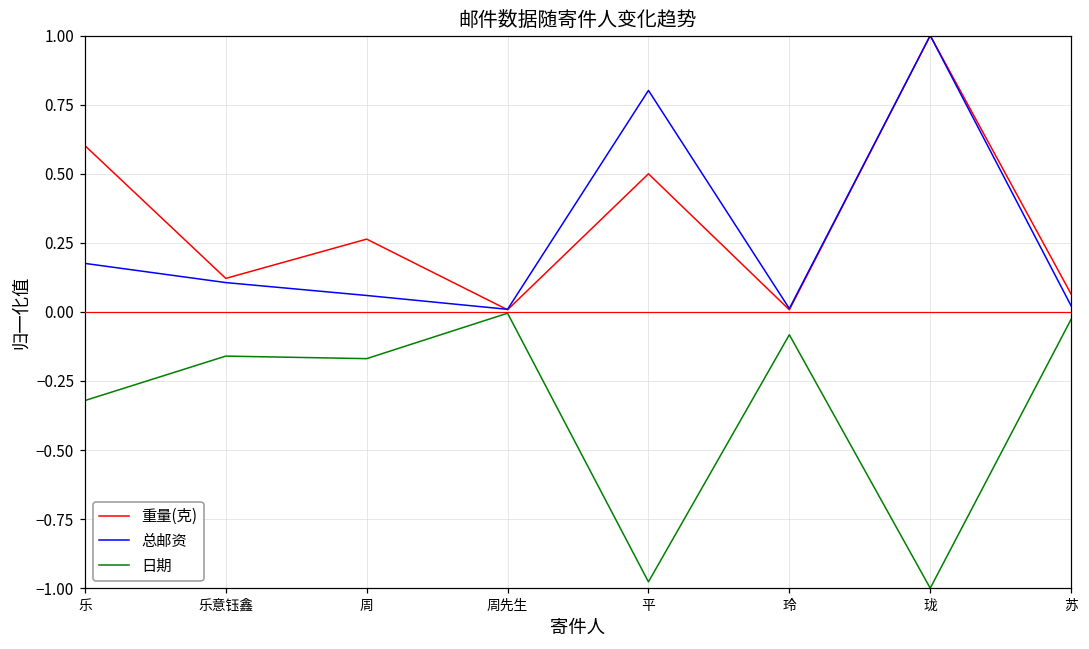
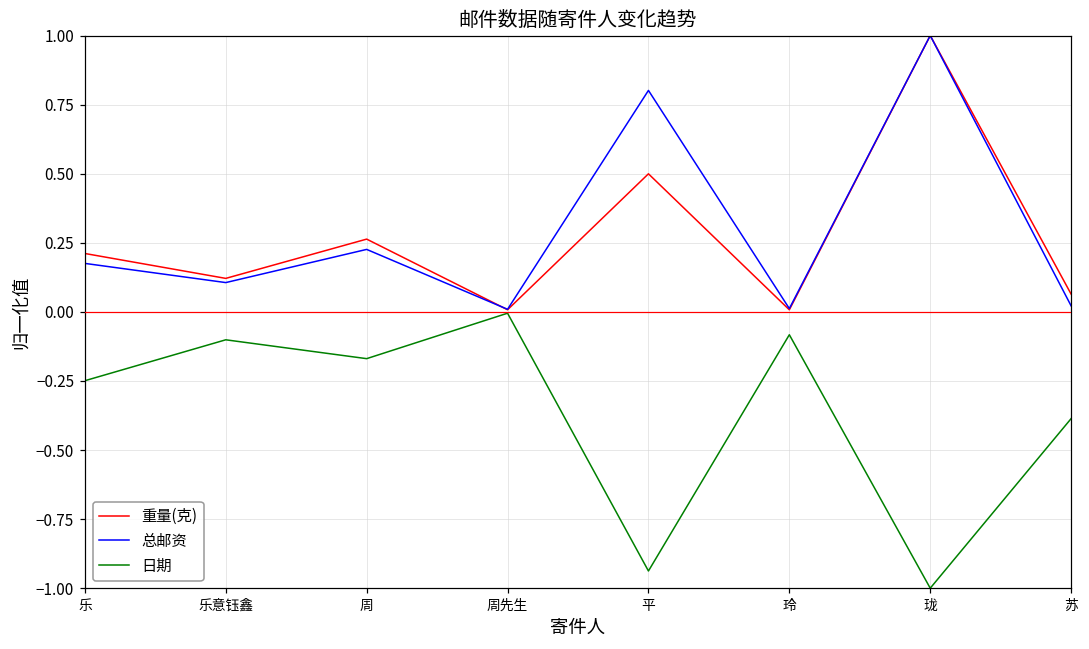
  {
    "重量(克)": {
-     "乐": 0.60,
+     "乐": 0.21,
      "乐意钰鑫": 0.12,
      "周": 0.26,
      "平": 0.50,
      "苏": 0.06
    },
    "总邮资": {
      "乐": 0.18,
      "乐意钰鑫": 0.11,
-     "周": 0.06,
+     "周": 0.23,
      "平": 0.80,
      "苏": 0.02
    },
    "日期": {
-     "乐": -0.32,
-     "乐意钰鑫": -0.16,
+     "乐": -0.25,
+     "乐意钰鑫": -0.10,
      "周": -0.17,
      "周先生": 0.00,
-     "平": -0.98,
+     "平": -0.94,
      "玲": -0.08,
      "珑": -1.00,
-     "苏": -0.03
+     "苏": -0.39
    }
  }
